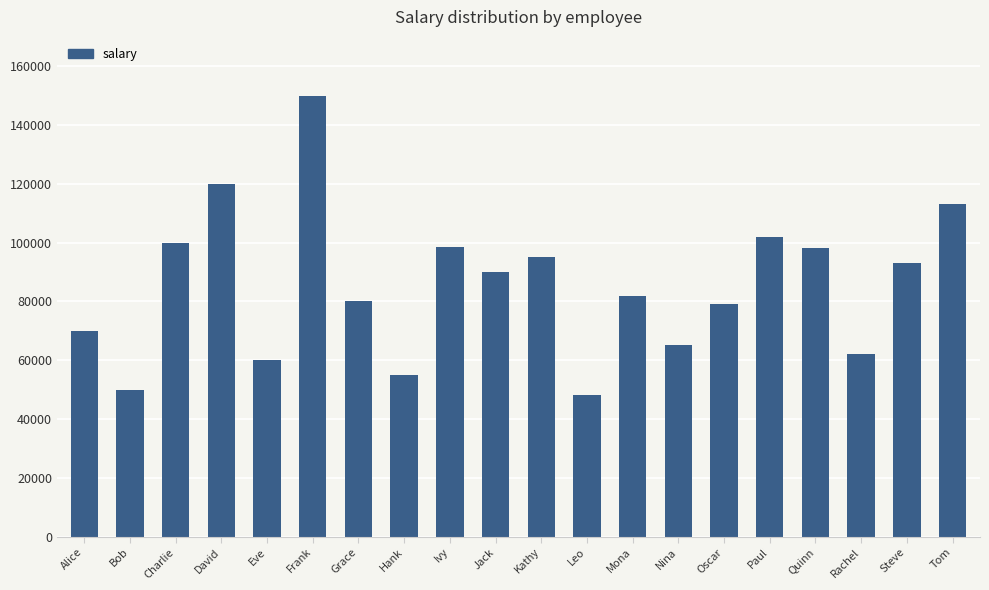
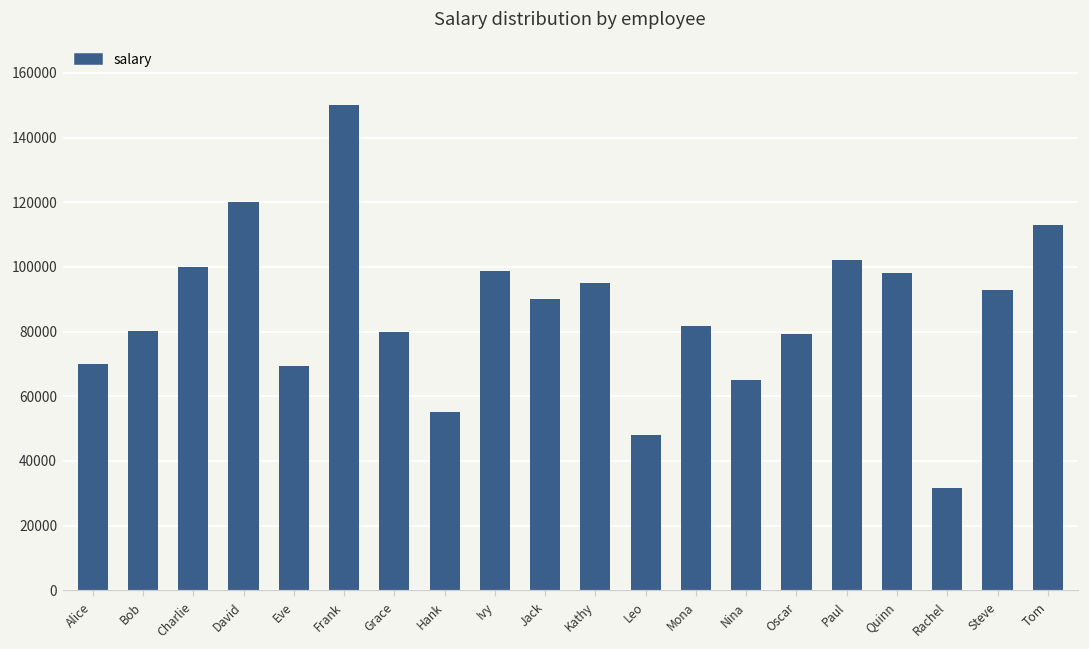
  {
    "Alice": 70000,
-   "Bob": 50000,
+   "Bob": 80000,
    "Charlie": 100000,
    "David": 120000,
-   "Eve": 60000,
+   "Eve": 69000,
    "Frank": 150000,
    "Grace": 80000,
    "Hank": 55000,
    "Ivy": 99000,
    "Jack": 90000,
    "Kathy": 95000,
    "Leo": 48000,
    "Mona": 82000,
    "Nina": 65000,
    "Oscar": 79000,
    "Paul": 102000,
    "Quinn": 98000,
-   "Rachel": 62000,
+   "Rachel": 31000,
    "Steve": 93000,
    "Tom": 113000
  }
